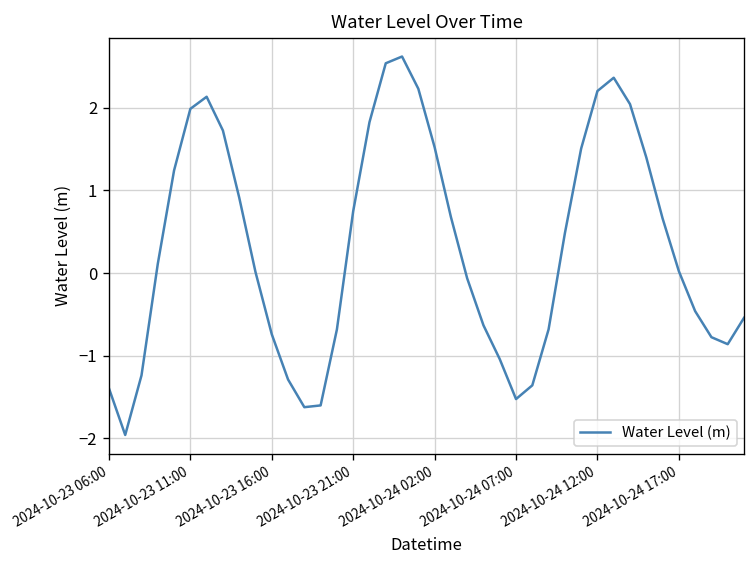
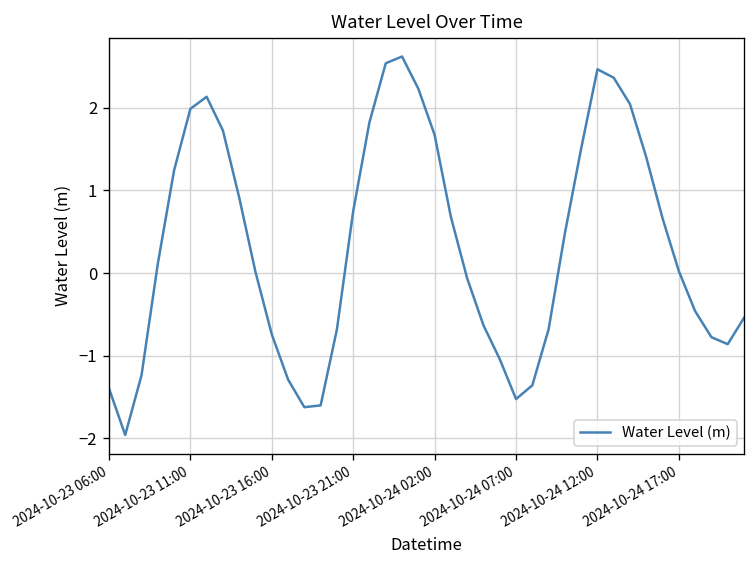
  {
    "2024-10-23 06:00": -1.4,
    "2024-10-23 11:00": 2.0,
    "2024-10-23 16:00": -0.7,
    "2024-10-23 21:00": 0.7,
-   "2024-10-24 02:00": 1.5,
+   "2024-10-24 02:00": 1.7,
    "2024-10-24 07:00": -1.5,
-   "2024-10-24 12:00": 2.2,
+   "2024-10-24 12:00": 2.5,
    "2024-10-24 17:00": 0.0
  }
